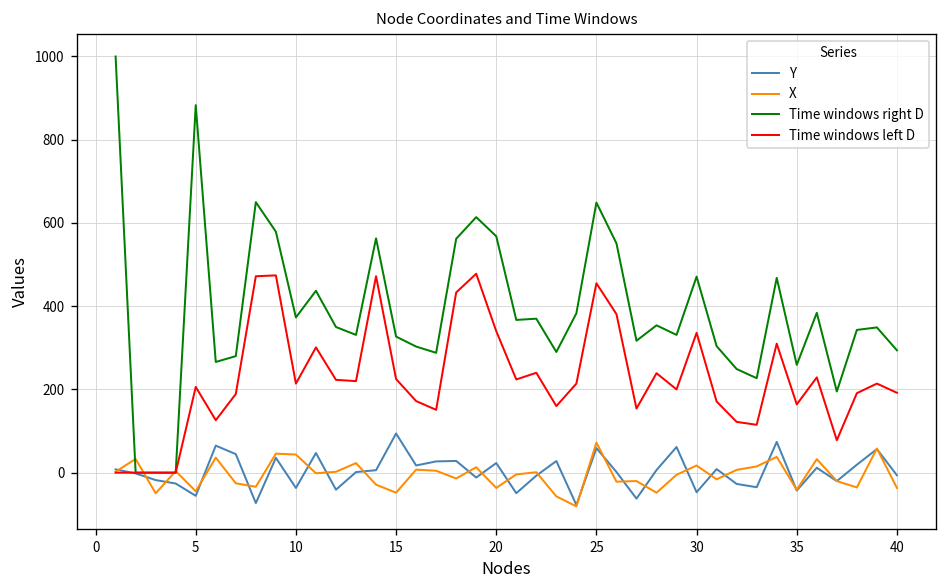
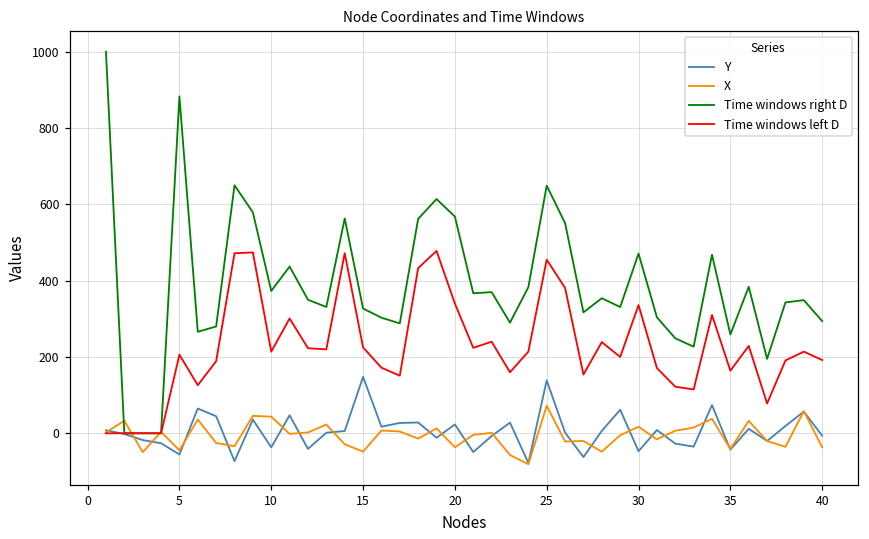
  {
    "Y": {
      "5": -60,
      "10": -40,
-     "15": 90,
+     "15": 150,
      "20": 20,
-     "25": 60,
+     "25": 140,
      "30": -50,
      "40": -10
    },
    "X": {
      "5": -40,
      "10": 40,
      "15": -50,
      "20": -40,
      "25": 70,
      "30": 20,
      "40": -40
    },
    "Time windows right D": {
      "5": 880,
      "10": 370,
      "15": 330,
      "20": 570,
      "25": 650,
      "30": 470,
      "35": 260,
      "40": 290
    },
    "Time windows left D": {
      "5": 210,
      "10": 210,
      "15": 230,
      "20": 340,
      "25": 460,
      "30": 340,
      "35": 160,
      "40": 190
    }
  }
